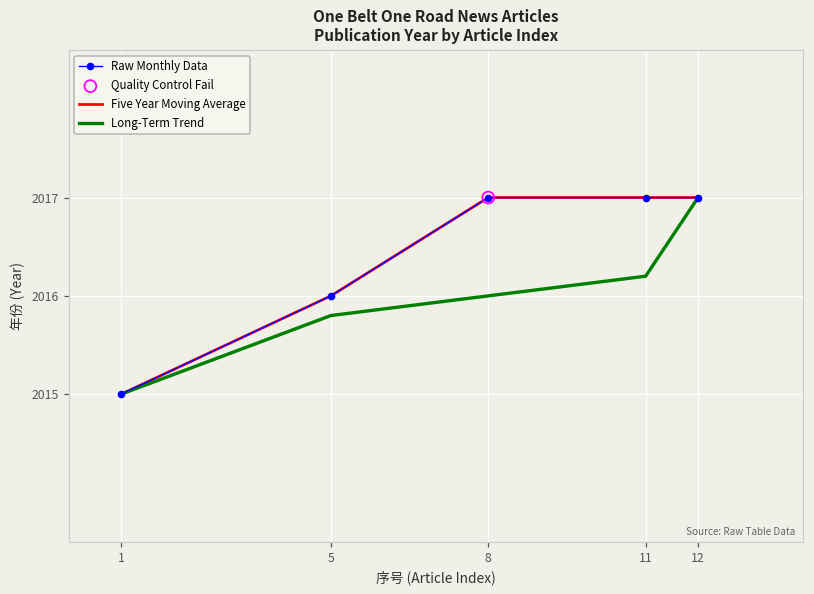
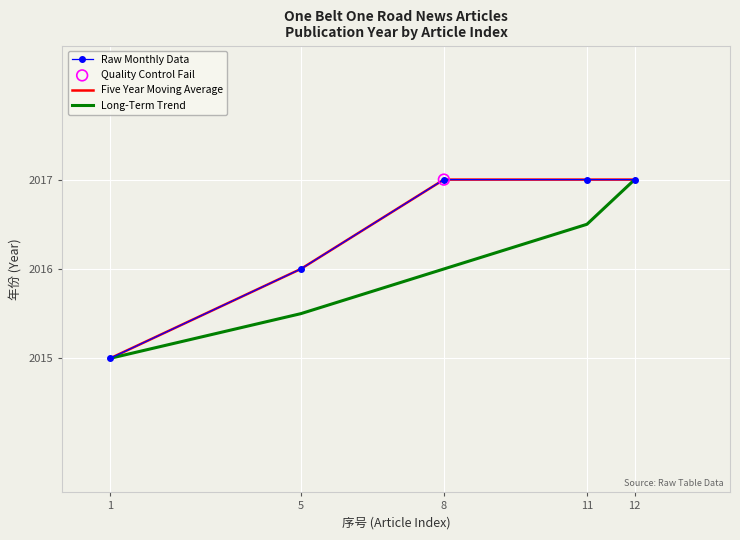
  {
    "Five Year Moving Average": {
      "5": 2016.0,
      "11": 2017.0
    },
    "Long-Term Trend": {
-     "5": 2015.8,
+     "5": 2015.5,
      "8": 2016.0,
-     "11": 2016.2
+     "11": 2016.5
    }
  }
